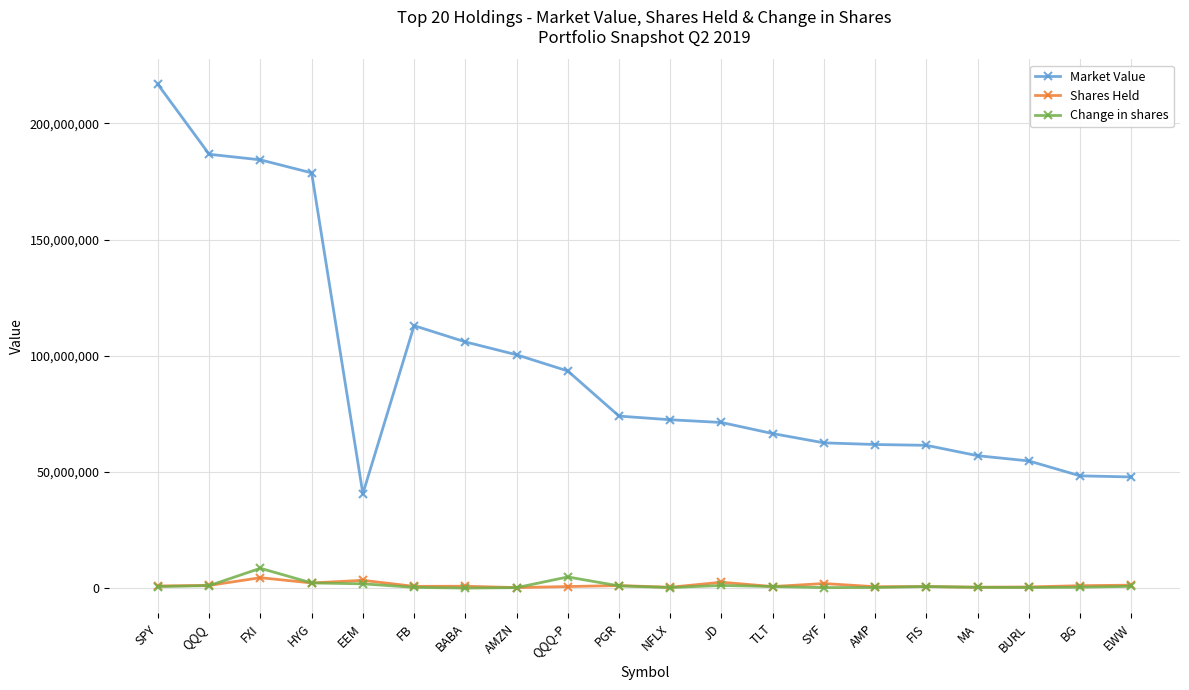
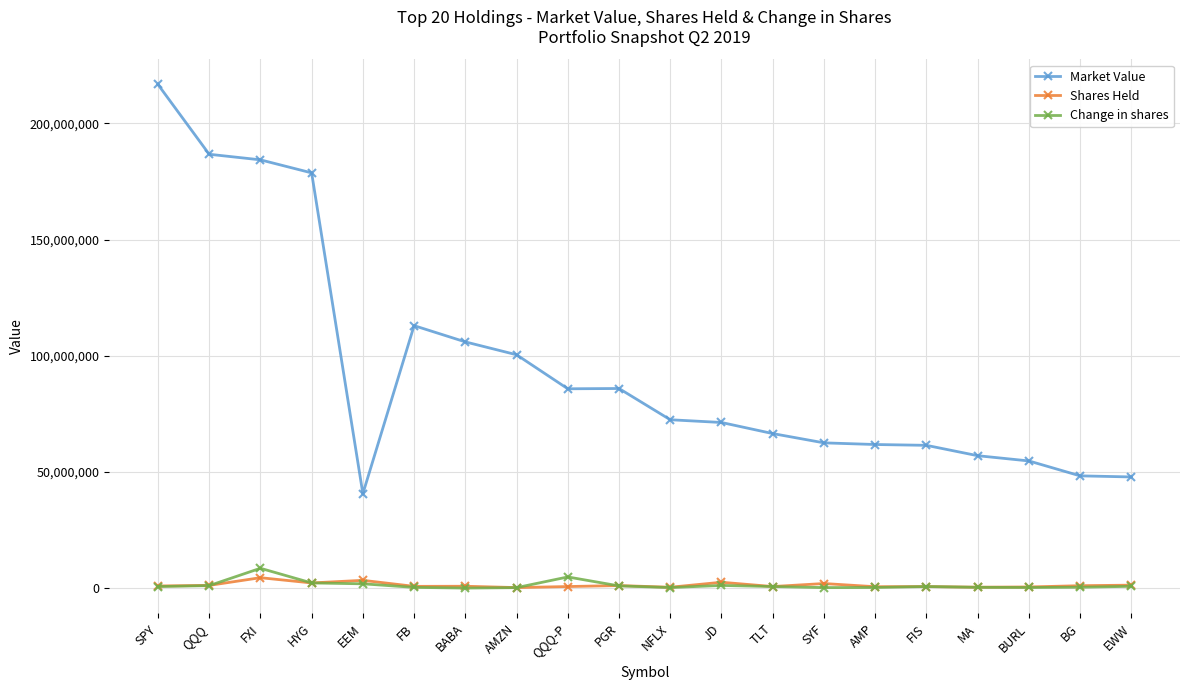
  {
    "Market Value": {
      "SPY": "217,000,000",
      "QQQ": "187,000,000",
      "FXI": "184,000,000",
      "HYG": "179,000,000",
      "EEM": "40,000,000",
      "FB": "113,000,000",
      "BABA": "106,000,000",
      "AMZN": "100,000,000",
-     "QQQ-P": "93,000,000",
-     "PGR": "74,000,000",
+     "QQQ-P": "86,000,000",
+     "PGR": "86,000,000",
      "NFLX": "72,000,000",
      "JD": "71,000,000",
      "TLT": "66,000,000",
      "SYF": "62,000,000",
      "AMP": "62,000,000",
      "FIS": "61,000,000",
      "MA": "57,000,000",
      "BURL": "55,000,000",
      "BG": "48,000,000",
      "EWW": "48,000,000"
    },
    "Shares Held": {
      "FXI": "4,000,000",
      "EEM": "3,000,000",
      "QQQ-P": "1,000,000",
      "JD": "2,000,000",
      "SYF": "2,000,000"
    },
    "Change in shares": {
      "FXI": "8,000,000",
      "EEM": "2,000,000",
      "QQQ-P": "5,000,000",
      "JD": "1,000,000",
      "SYF": "0"
    }
  }
